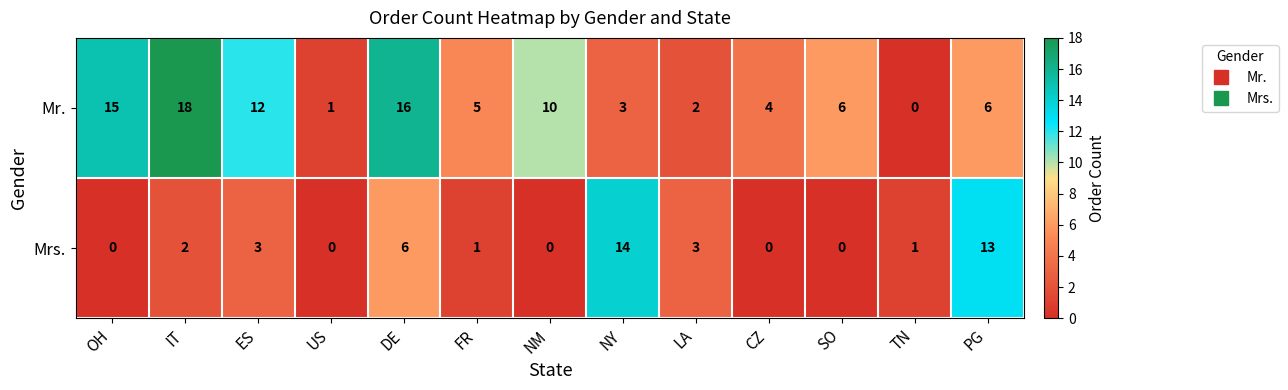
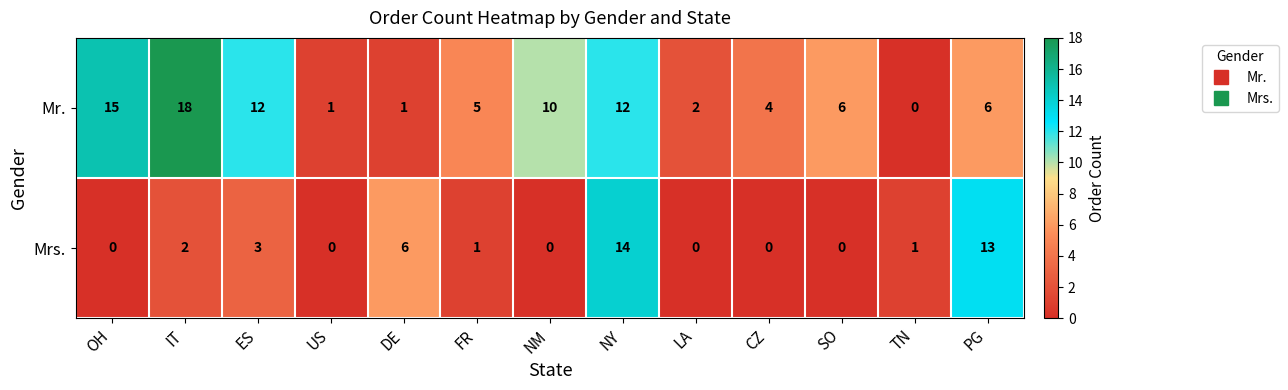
  {
    "Mr.": {
      "OH": 15,
      "IT": 18,
      "ES": 12,
      "US": 1,
-     "DE": 16,
+     "DE": 1,
      "FR": 5,
      "NM": 10,
-     "NY": 3,
+     "NY": 12,
      "LA": 2,
      "CZ": 4,
      "SO": 6,
      "TN": 0,
      "PG": 6
    },
    "Mrs.": {
      "OH": 0,
      "IT": 2,
      "ES": 3,
      "US": 0,
      "DE": 6,
      "FR": 1,
      "NM": 0,
      "NY": 14,
-     "LA": 3,
+     "LA": 0,
      "CZ": 0,
      "SO": 0,
      "TN": 1,
      "PG": 13
    }
  }
